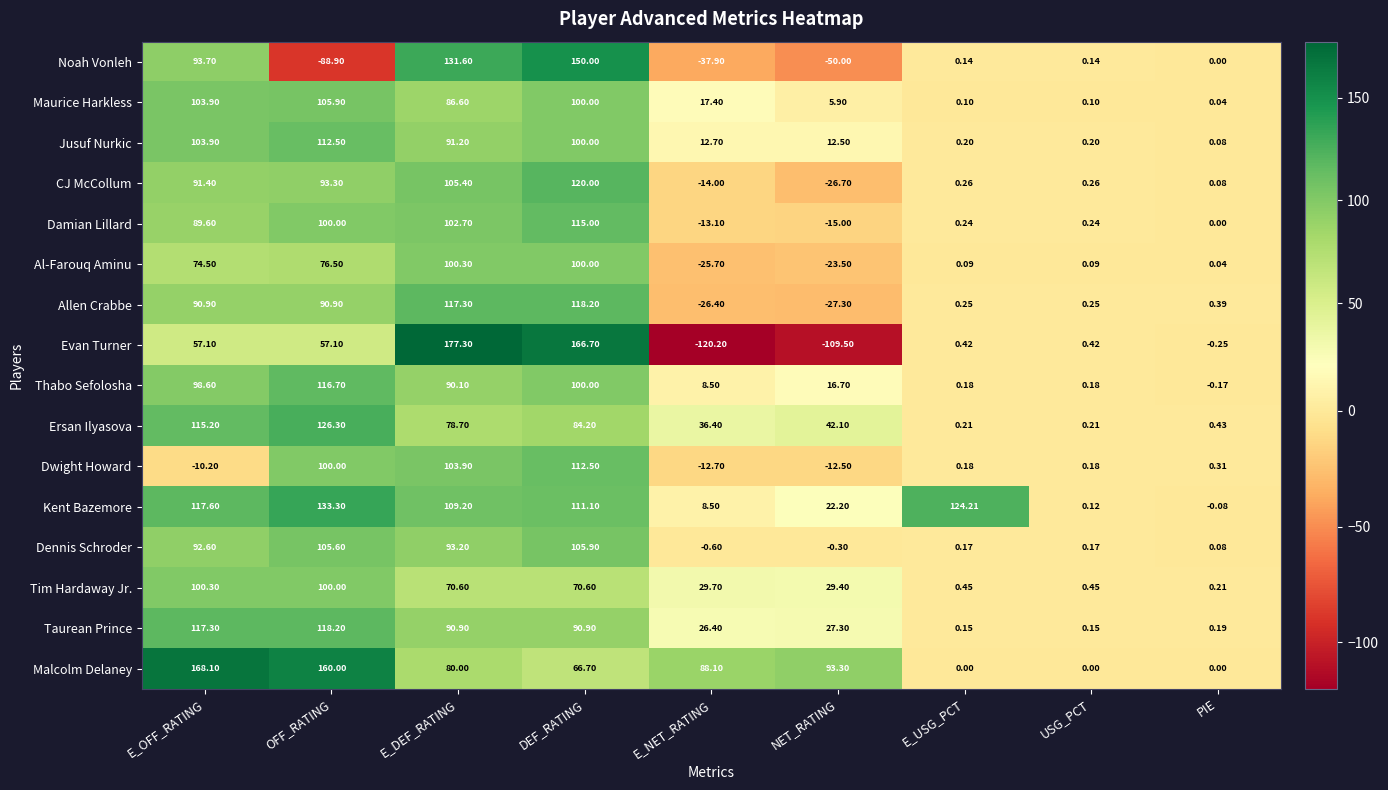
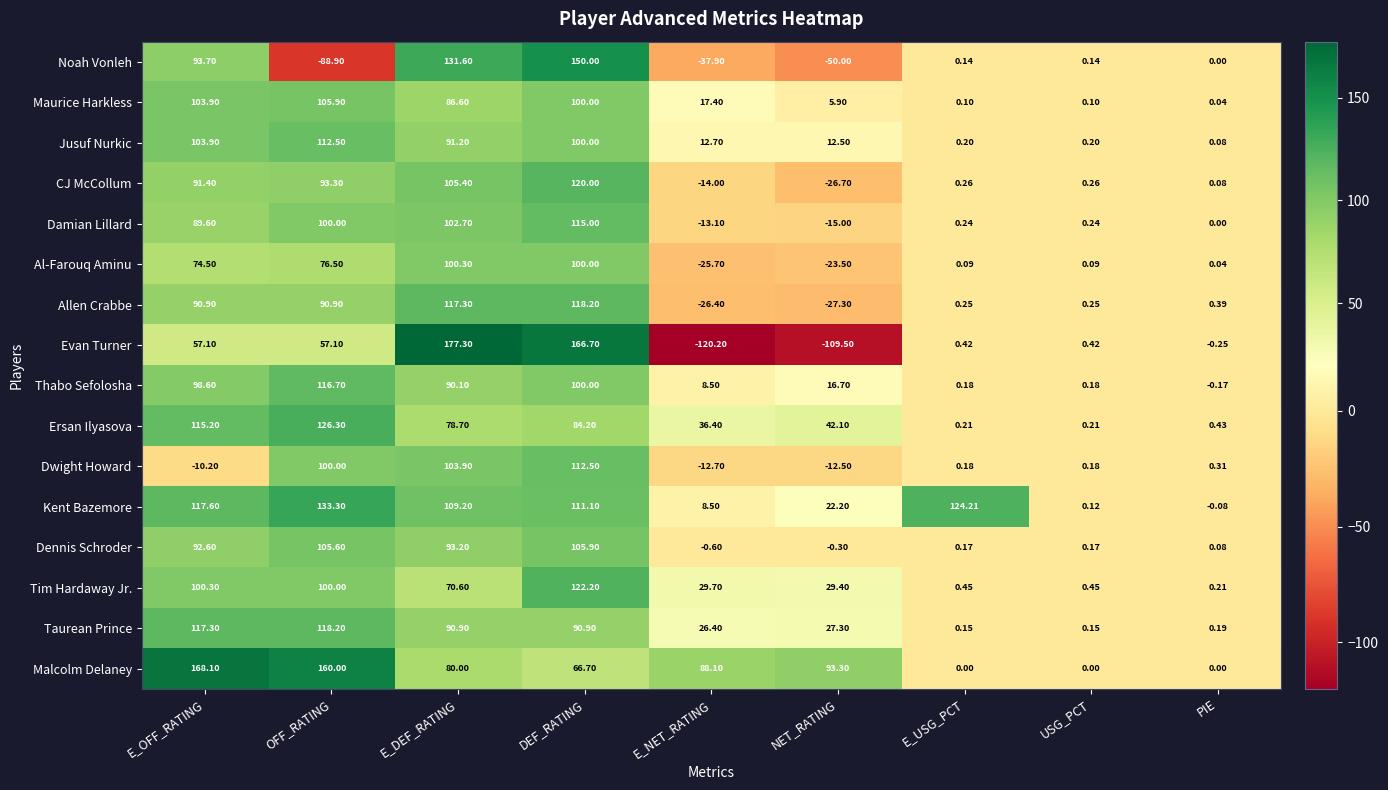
  {
    "Noah Vonleh": {
      "E_OFF_RATING": 93.70,
      "OFF_RATING": -88.90,
      "E_DEF_RATING": 131.60,
      "DEF_RATING": 150.00,
      "E_NET_RATING": -37.90,
      "NET_RATING": -50.00,
      "E_USG_PCT": 0.14,
      "USG_PCT": 0.14,
      "PIE": 0.00
    },
    "Maurice Harkless": {
      "E_OFF_RATING": 103.90,
      "OFF_RATING": 105.90,
      "E_DEF_RATING": 86.60,
      "DEF_RATING": 100.00,
      "E_NET_RATING": 17.40,
      "NET_RATING": 5.90,
      "E_USG_PCT": 0.10,
      "USG_PCT": 0.10,
      "PIE": 0.04
    },
    "Jusuf Nurkic": {
      "E_OFF_RATING": 103.90,
      "OFF_RATING": 112.50,
      "E_DEF_RATING": 91.20,
      "DEF_RATING": 100.00,
      "E_NET_RATING": 12.70,
      "NET_RATING": 12.50,
      "E_USG_PCT": 0.20,
      "USG_PCT": 0.20,
      "PIE": 0.08
    },
    "CJ McCollum": {
      "E_OFF_RATING": 91.40,
      "OFF_RATING": 93.30,
      "E_DEF_RATING": 105.40,
      "DEF_RATING": 120.00,
      "E_NET_RATING": -14.00,
      "NET_RATING": -26.70,
      "E_USG_PCT": 0.26,
      "USG_PCT": 0.26,
      "PIE": 0.08
    },
    "Damian Lillard": {
      "E_OFF_RATING": 89.60,
      "OFF_RATING": 100.00,
      "E_DEF_RATING": 102.70,
      "DEF_RATING": 115.00,
      "E_NET_RATING": -13.10,
      "NET_RATING": -15.00,
      "E_USG_PCT": 0.24,
      "USG_PCT": 0.24,
      "PIE": 0.00
    },
    "Al-Farouq Aminu": {
      "E_OFF_RATING": 74.50,
      "OFF_RATING": 76.50,
      "E_DEF_RATING": 100.30,
      "DEF_RATING": 100.00,
      "E_NET_RATING": -25.70,
      "NET_RATING": -23.50,
      "E_USG_PCT": 0.09,
      "USG_PCT": 0.09,
      "PIE": 0.04
    },
    "Allen Crabbe": {
      "E_OFF_RATING": 90.90,
      "OFF_RATING": 90.90,
      "E_DEF_RATING": 117.30,
      "DEF_RATING": 118.20,
      "E_NET_RATING": -26.40,
      "NET_RATING": -27.30,
      "E_USG_PCT": 0.25,
      "USG_PCT": 0.25,
      "PIE": 0.39
    },
    "Evan Turner": {
      "E_OFF_RATING": 57.10,
      "OFF_RATING": 57.10,
      "E_DEF_RATING": 177.30,
      "DEF_RATING": 166.70,
      "E_NET_RATING": -120.20,
      "NET_RATING": -109.50,
      "E_USG_PCT": 0.42,
      "USG_PCT": 0.42,
      "PIE": -0.25
    },
    "Thabo Sefolosha": {
      "E_OFF_RATING": 98.60,
      "OFF_RATING": 116.70,
      "E_DEF_RATING": 90.10,
      "DEF_RATING": 100.00,
      "E_NET_RATING": 8.50,
      "NET_RATING": 16.70,
      "E_USG_PCT": 0.18,
      "USG_PCT": 0.18,
      "PIE": -0.17
    },
    "Ersan Ilyasova": {
      "E_OFF_RATING": 115.20,
      "OFF_RATING": 126.30,
      "E_DEF_RATING": 78.70,
      "DEF_RATING": 84.20,
      "E_NET_RATING": 36.40,
      "NET_RATING": 42.10,
      "E_USG_PCT": 0.21,
      "USG_PCT": 0.21,
      "PIE": 0.43
    },
    "Dwight Howard": {
      "E_OFF_RATING": -10.20,
      "OFF_RATING": 100.00,
      "E_DEF_RATING": 103.90,
      "DEF_RATING": 112.50,
      "E_NET_RATING": -12.70,
      "NET_RATING": -12.50,
      "E_USG_PCT": 0.18,
      "USG_PCT": 0.18,
      "PIE": 0.31
    },
    "Kent Bazemore": {
      "E_OFF_RATING": 117.60,
      "OFF_RATING": 133.30,
      "E_DEF_RATING": 109.20,
      "DEF_RATING": 111.10,
      "E_NET_RATING": 8.50,
      "NET_RATING": 22.20,
      "E_USG_PCT": 124.21,
      "USG_PCT": 0.12,
      "PIE": -0.08
    },
    "Dennis Schroder": {
      "E_OFF_RATING": 92.60,
      "OFF_RATING": 105.60,
      "E_DEF_RATING": 93.20,
      "DEF_RATING": 105.90,
      "E_NET_RATING": -0.60,
      "NET_RATING": -0.30,
      "E_USG_PCT": 0.17,
      "USG_PCT": 0.17,
      "PIE": 0.08
    },
    "Tim Hardaway Jr.": {
      "E_OFF_RATING": 100.30,
      "OFF_RATING": 100.00,
      "E_DEF_RATING": 70.60,
-     "DEF_RATING": 70.60,
+     "DEF_RATING": 122.20,
      "E_NET_RATING": 29.70,
      "NET_RATING": 29.40,
      "E_USG_PCT": 0.45,
      "USG_PCT": 0.45,
      "PIE": 0.21
    },
    "Taurean Prince": {
      "E_OFF_RATING": 117.30,
      "OFF_RATING": 118.20,
      "E_DEF_RATING": 90.90,
      "DEF_RATING": 90.90,
      "E_NET_RATING": 26.40,
      "NET_RATING": 27.30,
      "E_USG_PCT": 0.15,
      "USG_PCT": 0.15,
      "PIE": 0.19
    },
    "Malcolm Delaney": {
      "E_OFF_RATING": 168.10,
      "OFF_RATING": 160.00,
      "E_DEF_RATING": 80.00,
      "DEF_RATING": 66.70,
      "E_NET_RATING": 88.10,
      "NET_RATING": 93.30,
      "E_USG_PCT": 0.00,
      "USG_PCT": 0.00,
      "PIE": 0.00
    }
  }
